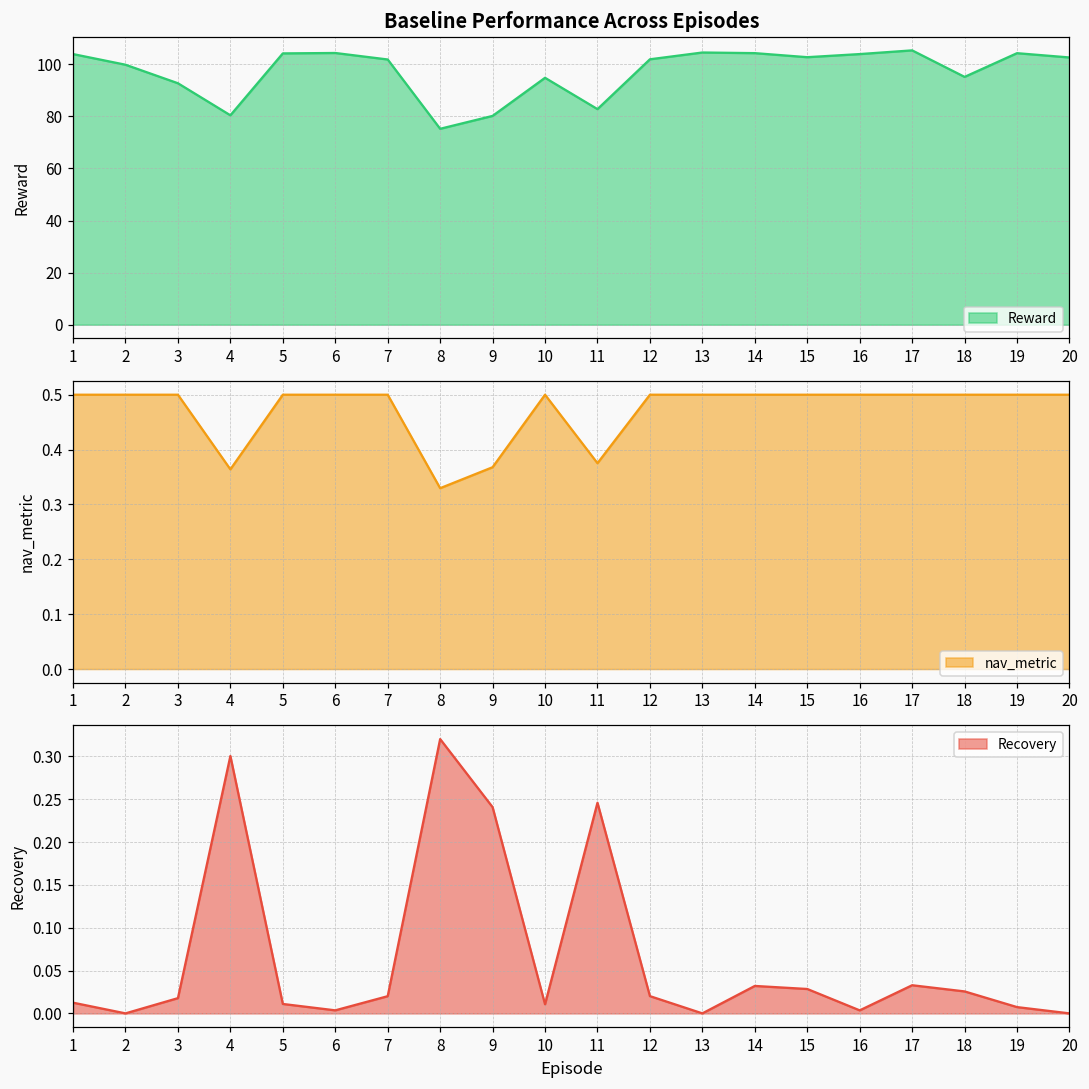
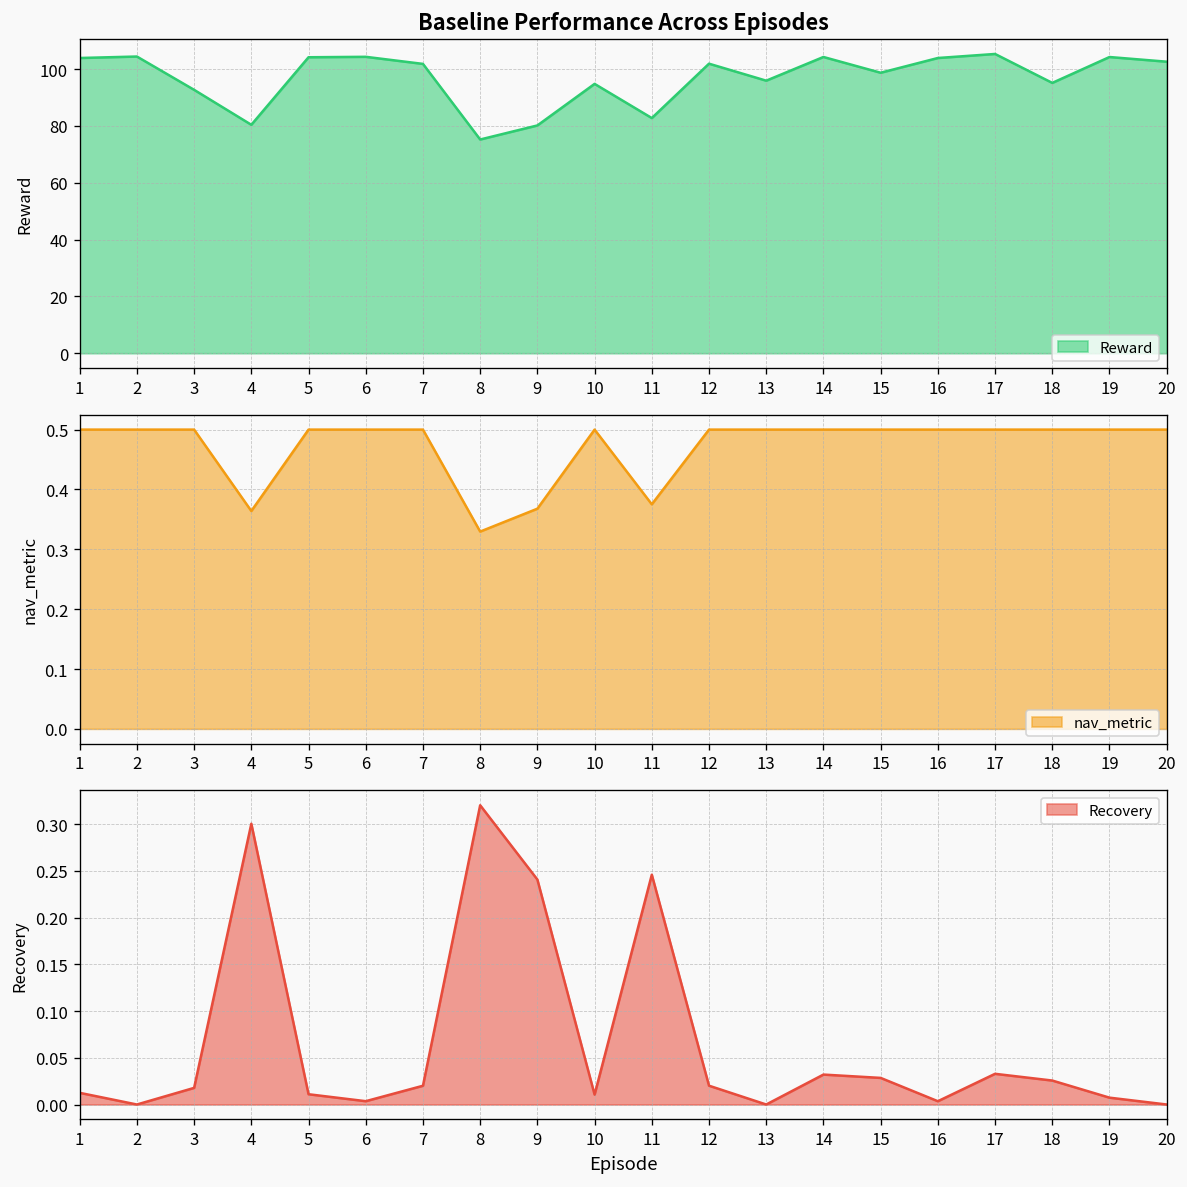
  {
    "Baseline Performance Across Episodes": {
      "1": 104,
-     "2": 100,
+     "2": 104,
      "3": 93,
      "4": 80,
      "5": 104,
      "6": 104,
      "7": 102,
      "8": 75,
      "9": 80,
      "10": 95,
      "11": 83,
      "12": 102,
-     "13": 105,
+     "13": 96,
      "14": 104,
-     "15": 103,
+     "15": 99,
      "16": 104,
      "17": 105,
      "18": 95,
      "19": 104,
      "20": 103
    }
  }
